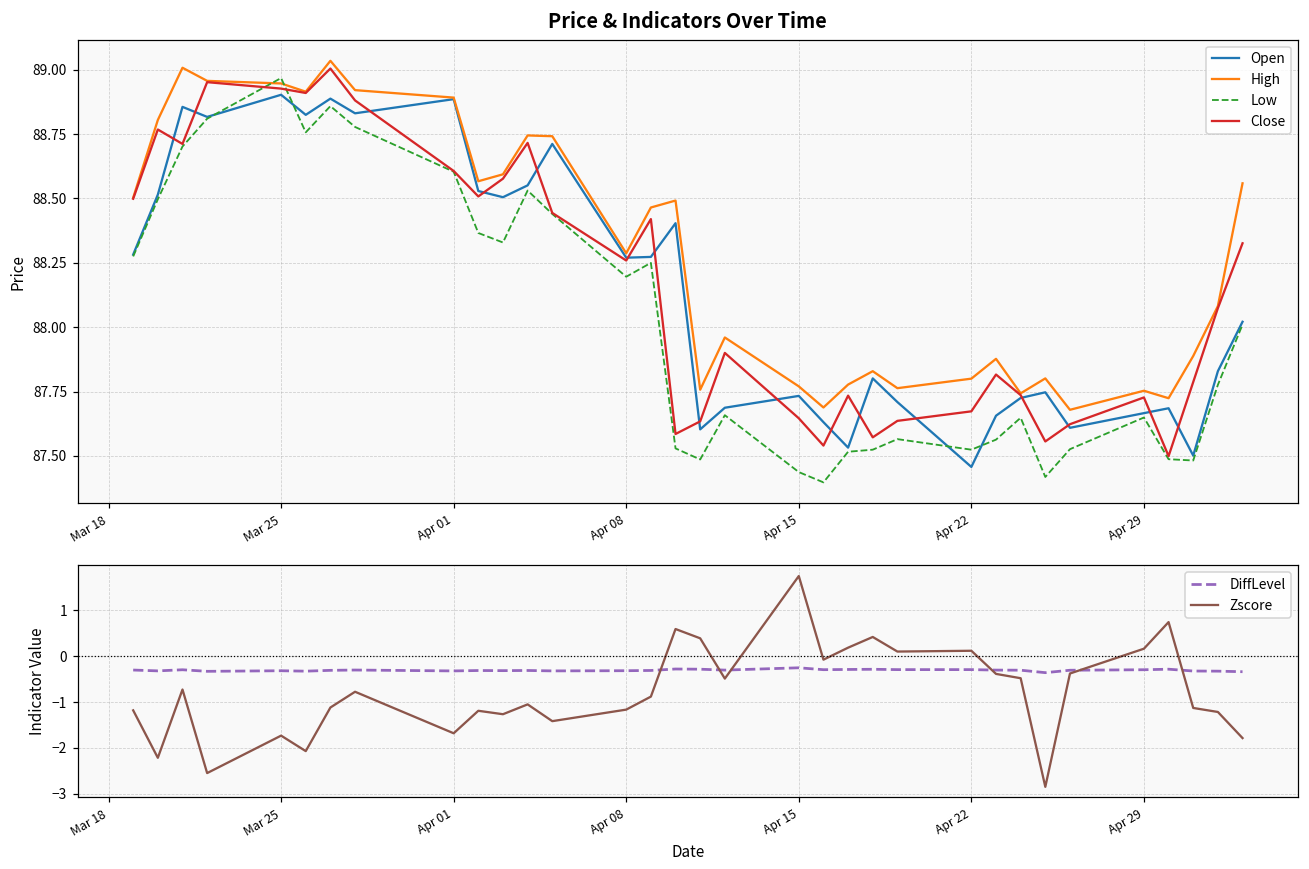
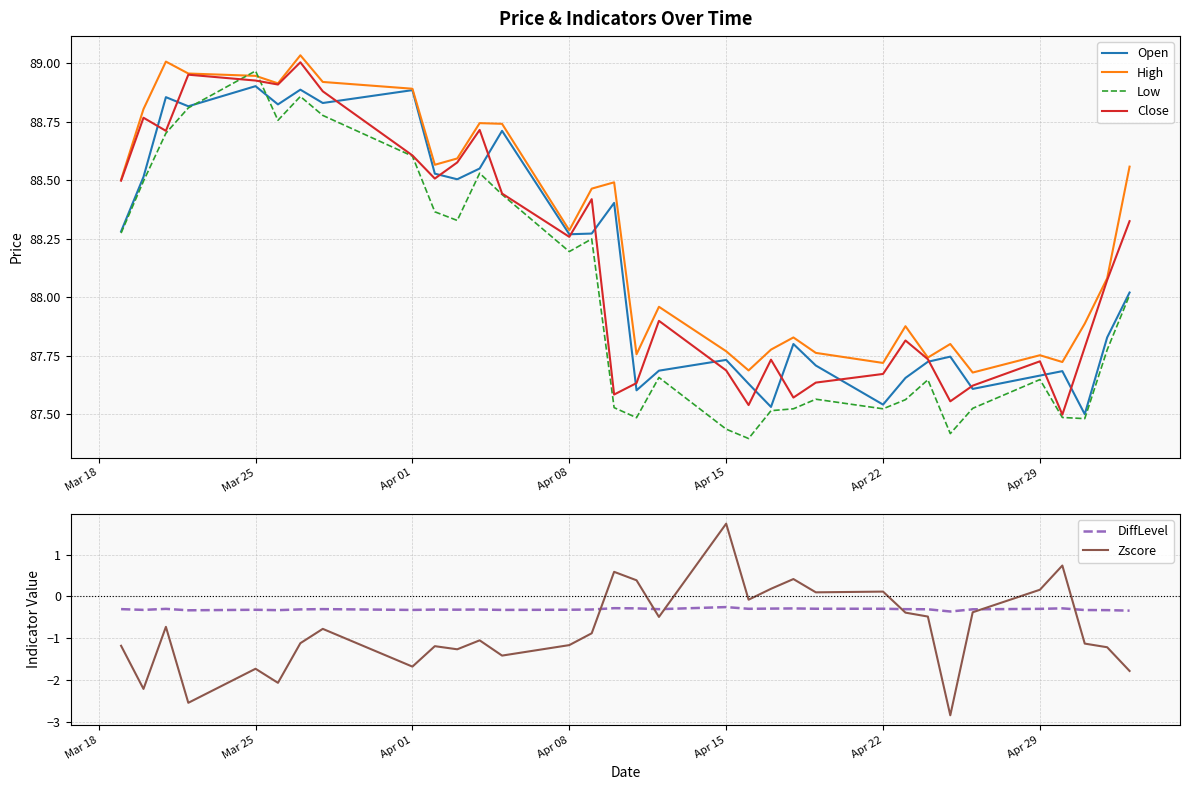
  {
    "Price & Indicators Over Time": {
      "Open": {
        "Mar 25": 88.90,
        "Apr 15": 87.73,
-       "Apr 22": 87.46,
+       "Apr 22": 87.54,
        "Apr 29": 87.67
      },
      "High": {
        "Mar 25": 88.95,
        "Apr 08": 88.29,
        "Apr 15": 87.77,
-       "Apr 22": 87.80,
+       "Apr 22": 87.72,
        "Apr 29": 87.75
      },
      "Low": {
        "Mar 25": 88.97,
        "Apr 08": 88.20,
        "Apr 15": 87.44,
        "Apr 22": 87.52,
        "Apr 29": 87.65
      },
      "Close": {
        "Mar 25": 88.93,
-       "Apr 15": 87.65,
+       "Apr 15": 87.69,
        "Apr 22": 87.67,
        "Apr 29": 87.73
      }
    }
  }
